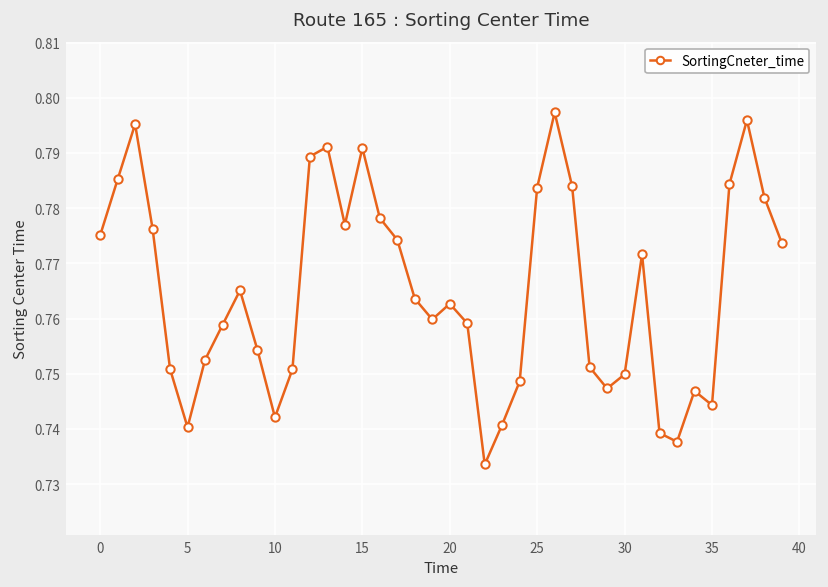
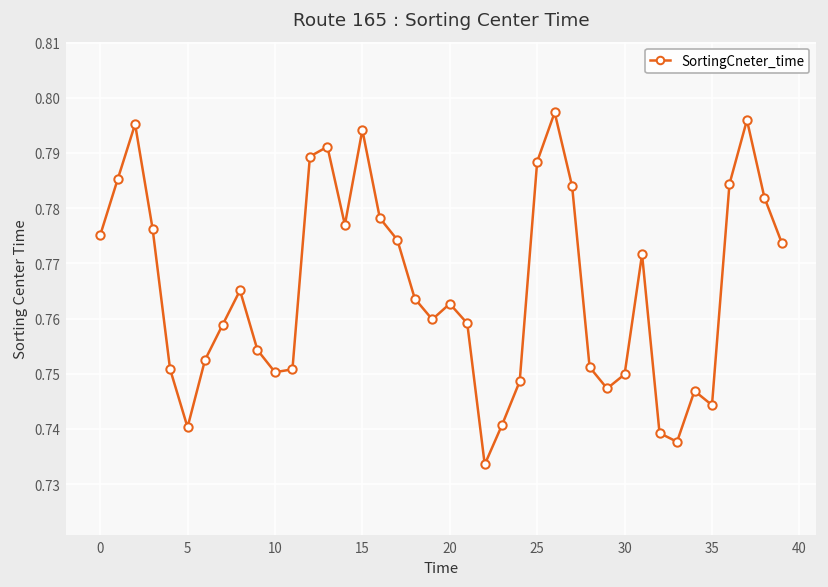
  {
    "0": 0.775,
    "5": 0.740,
-   "10": 0.742,
-   "15": 0.791,
+   "10": 0.750,
+   "15": 0.794,
    "20": 0.763,
-   "25": 0.784,
+   "25": 0.788,
    "30": 0.750,
    "35": 0.744
  }
